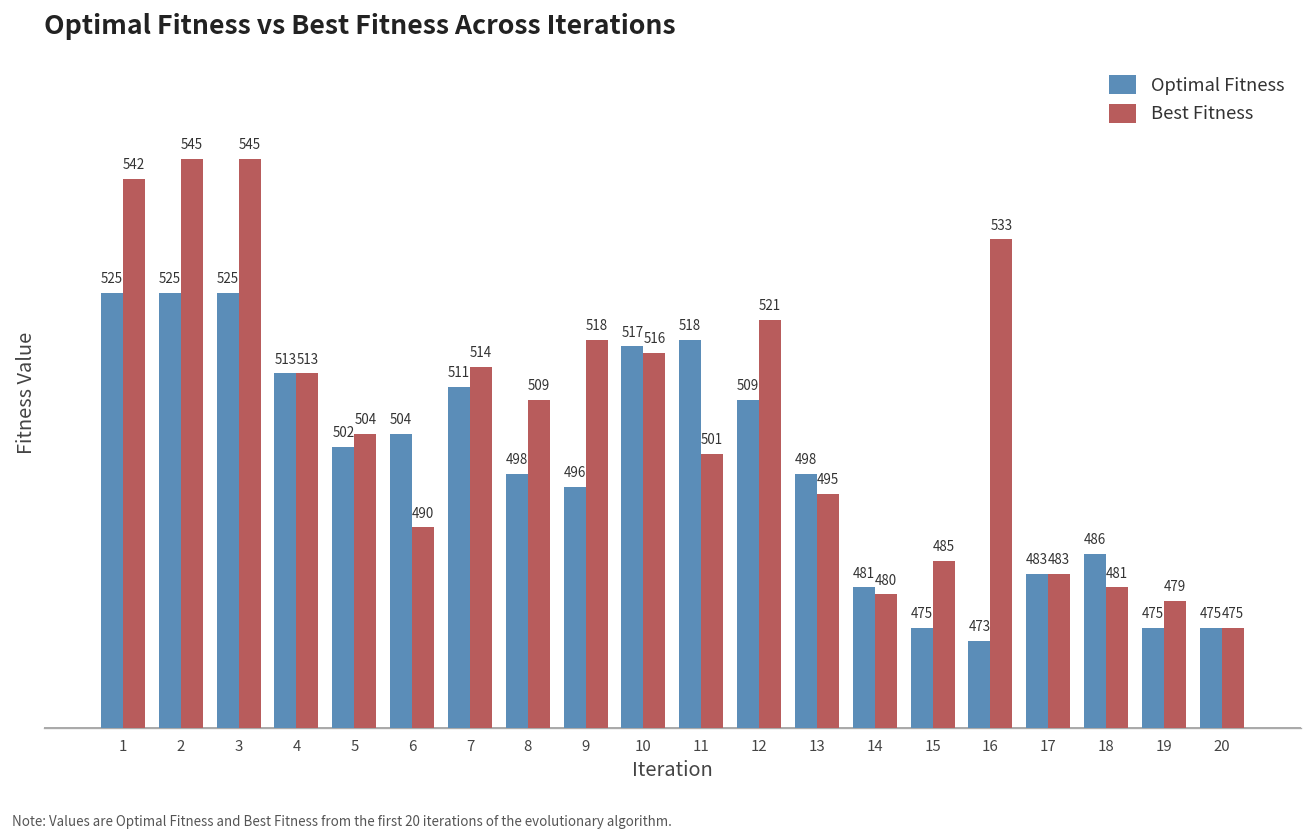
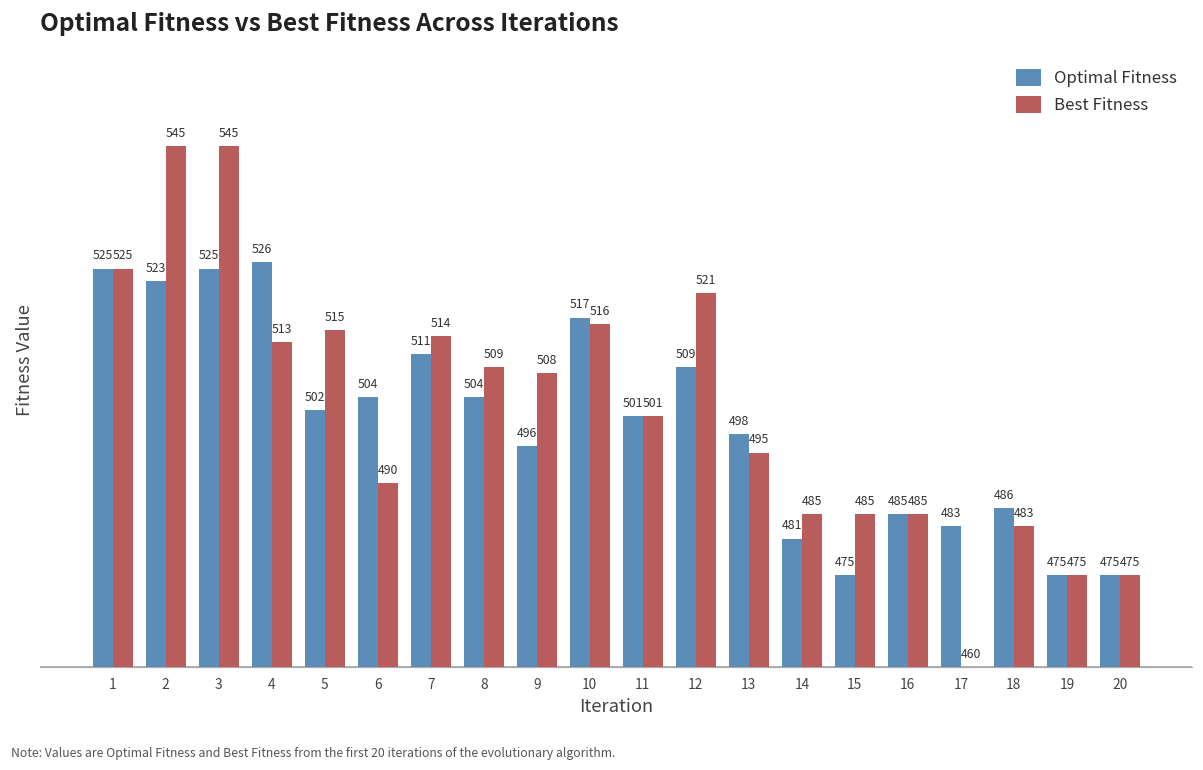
  {
    "Optimal Fitness": {
      "1": 525,
-     "2": 525,
+     "2": 523,
      "3": 525,
-     "4": 513,
+     "4": 526,
      "5": 502,
      "6": 504,
      "7": 511,
-     "8": 498,
+     "8": 504,
      "9": 496,
      "10": 517,
-     "11": 518,
+     "11": 501,
      "12": 509,
      "13": 498,
      "14": 481,
      "15": 475,
-     "16": 473,
+     "16": 485,
      "17": 483,
      "18": 486,
      "19": 475,
      "20": 475
    },
    "Best Fitness": {
-     "1": 542,
+     "1": 525,
      "2": 545,
      "3": 545,
      "4": 513,
-     "5": 504,
+     "5": 515,
      "6": 490,
      "7": 514,
      "8": 509,
-     "9": 518,
+     "9": 508,
      "10": 516,
      "11": 501,
      "12": 521,
      "13": 495,
-     "14": 480,
+     "14": 485,
      "15": 485,
-     "16": 533,
-     "17": 483,
-     "18": 481,
-     "19": 479,
+     "16": 485,
+     "17": 460,
+     "18": 483,
+     "19": 475,
      "20": 475
    }
  }
